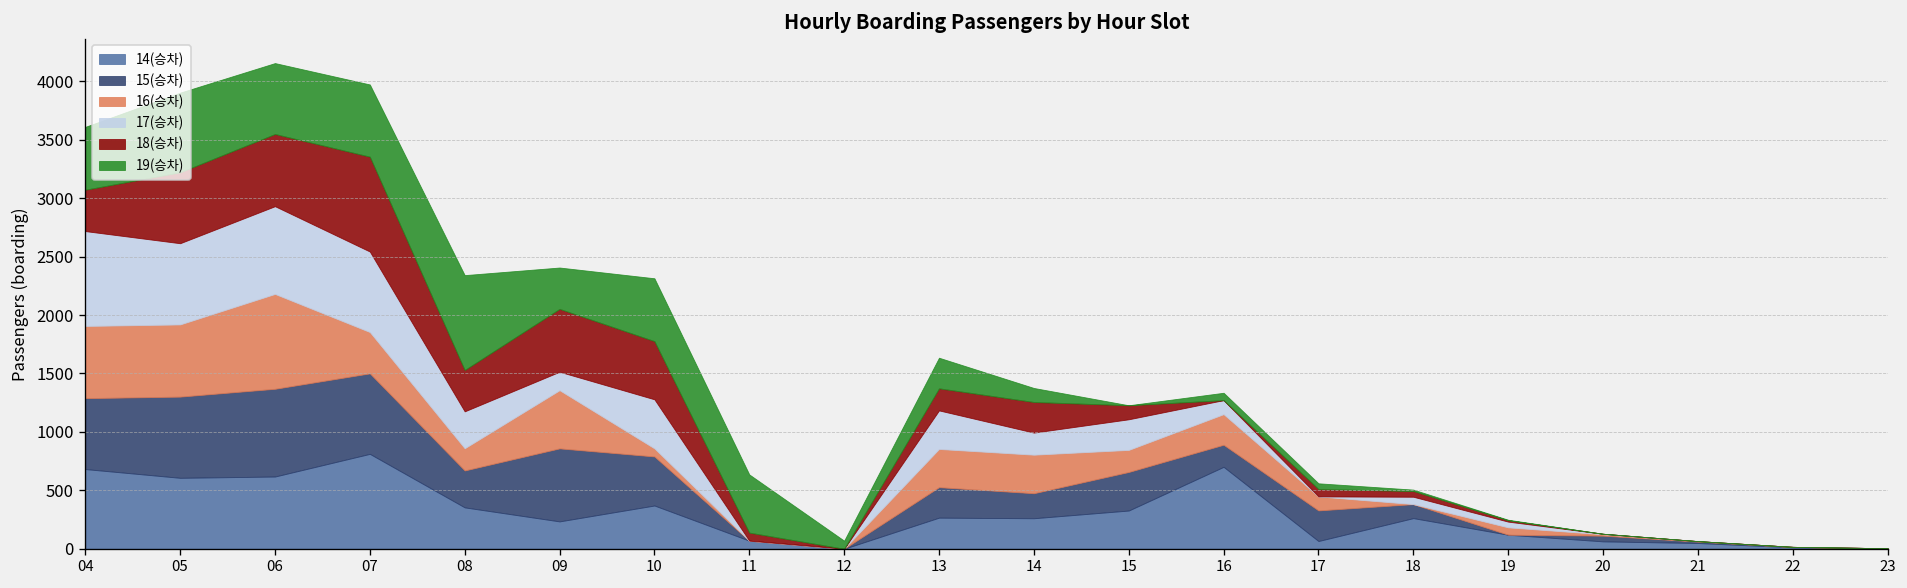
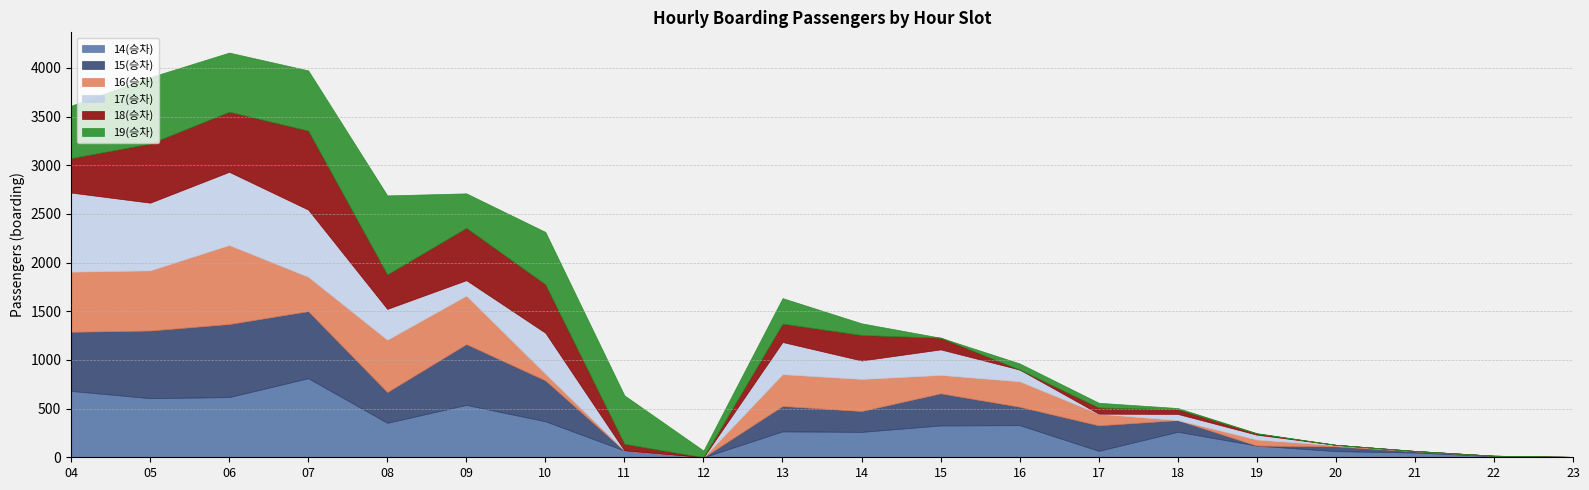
  {
    "14(승차)": {
      "04": 700,
      "05": 600,
      "06": 600,
      "07": 800,
      "08": 400,
-     "09": 200,
+     "09": 500,
      "10": 400,
      "13": 300,
      "14": 300,
      "15": 300,
-     "16": 700,
+     "16": 300,
      "17": 100,
      "18": 300,
      "20": 100
    },
    "15(승차)": {
      "04": 600,
      "05": 700,
      "06": 800,
      "07": 700,
      "08": 300,
      "09": 600,
      "10": 400,
      "13": 300,
      "14": 200,
      "15": 300,
      "16": 200,
      "17": 300
    },
    "16(승차)": {
      "04": 600,
      "05": 600,
      "06": 800,
      "07": 400,
-     "08": 200,
+     "08": 500,
      "09": 500,
      "10": 100,
      "13": 300,
      "14": 300,
      "15": 200,
      "16": 300,
      "19": 100
    },
    "17(승차)": {
      "04": 800,
      "05": 700,
      "06": 800,
      "07": 700,
      "08": 300,
      "09": 200,
      "10": 400,
      "13": 300,
      "14": 200,
      "15": 300,
      "18": 100
    },
    "18(승차)": {
      "04": 400,
      "05": 600,
      "06": 600,
      "07": 800,
      "08": 400,
      "09": 500,
      "10": 500,
      "11": 100,
      "13": 200,
      "14": 300,
      "17": 100
    },
    "19(승차)": {
      "04": 500,
      "06": 600,
      "07": 600,
      "08": 800,
      "09": 400,
      "10": 500,
      "11": 500,
      "12": 100,
      "13": 300,
      "14": 100,
      "16": 100,
      "17": 0
    }
  }
